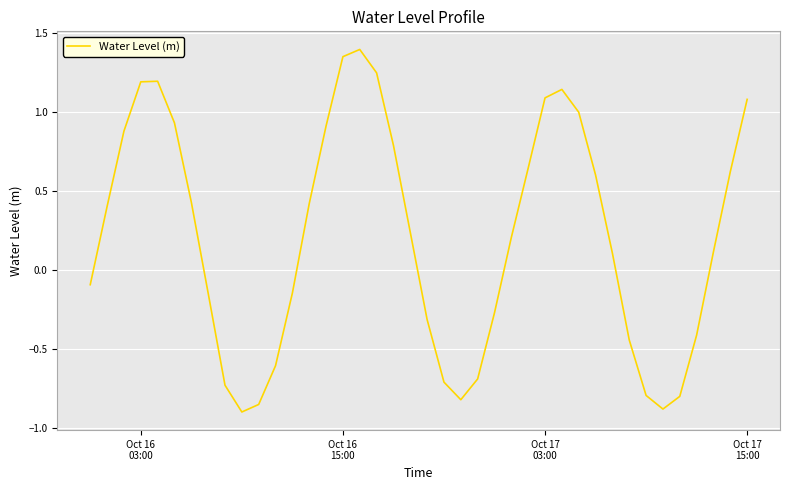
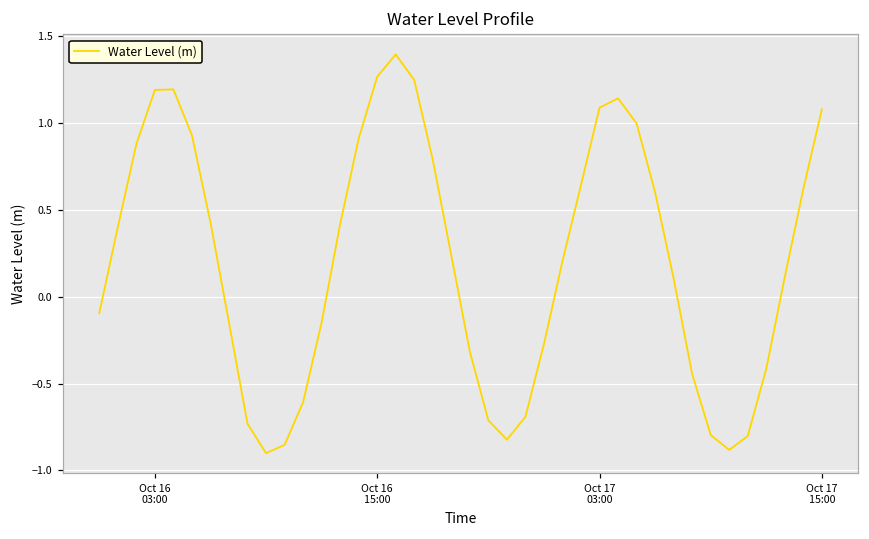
  {
    "Oct 16 03:00": 1.19,
-   "Oct 16 15:00": 1.35,
+   "Oct 16 15:00": 1.27,
    "Oct 17 03:00": 1.09,
    "Oct 17 15:00": 1.08
  }
